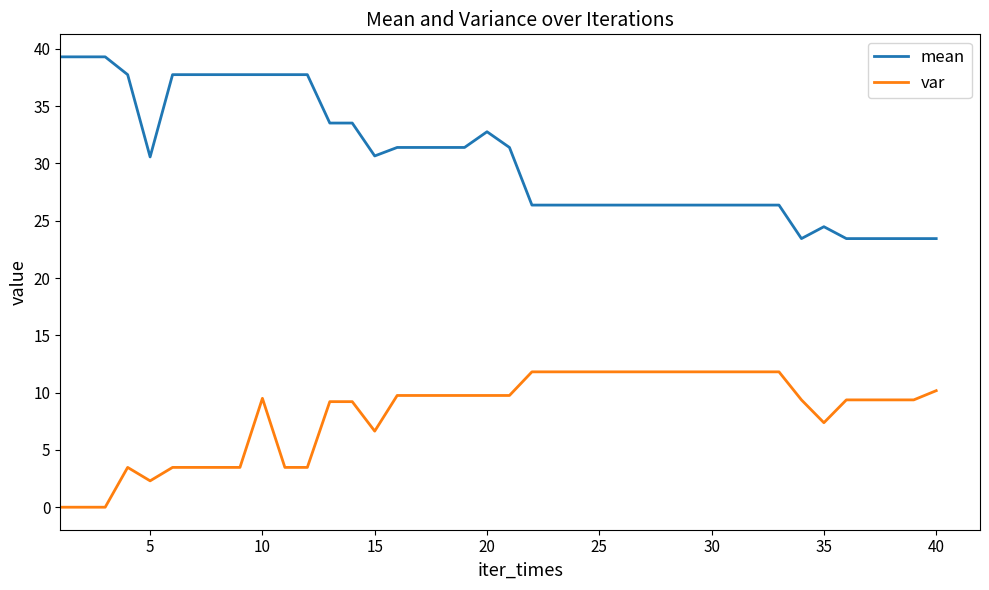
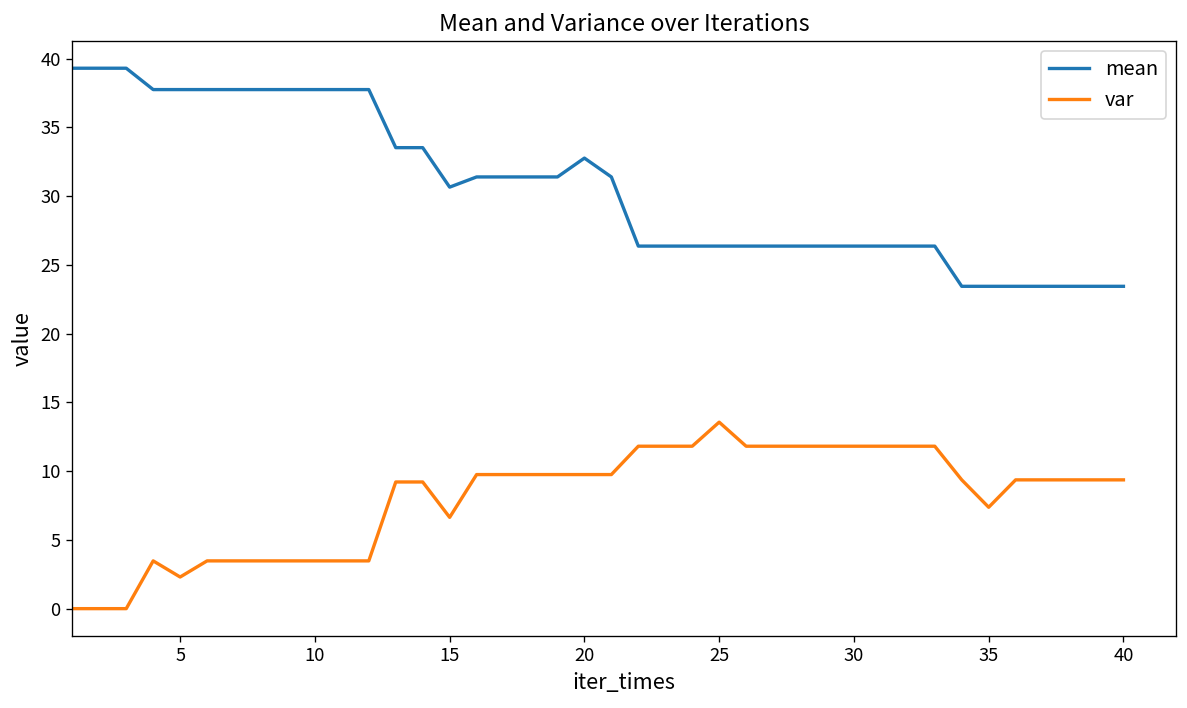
  {
    "mean": {
-     "5": 30.6,
+     "5": 37.7,
      "10": 37.7,
      "15": 30.7,
      "20": 32.8,
      "25": 26.4,
      "30": 26.4,
-     "35": 24.5,
+     "35": 23.4,
      "40": 23.4
    },
    "var": {
      "5": 2.3,
-     "10": 9.5,
+     "10": 3.5,
      "15": 6.6,
      "20": 9.8,
-     "25": 11.8,
+     "25": 13.6,
      "30": 11.8,
      "35": 7.4,
-     "40": 10.2
+     "40": 9.4
    }
  }
